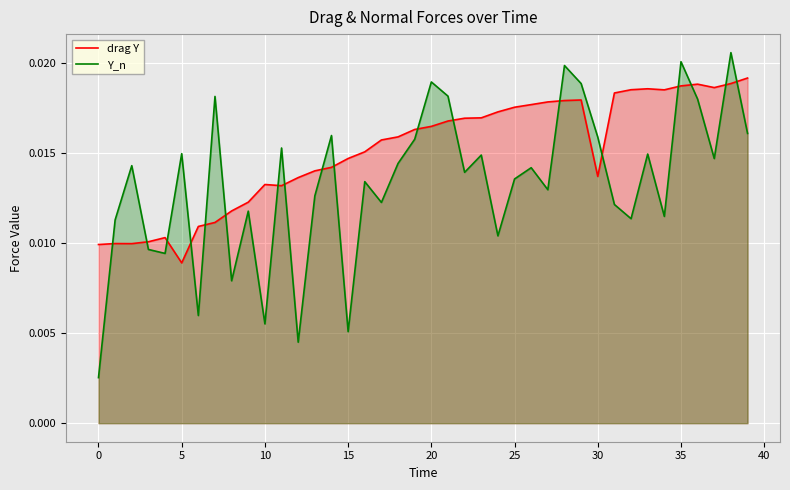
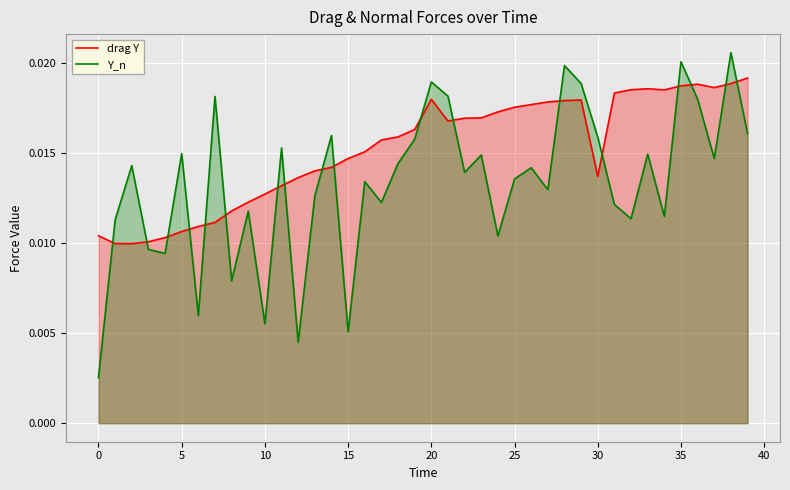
  {
    "drag Y": {
-     "0": 0.0099,
-     "5": 0.0089,
-     "10": 0.0133,
+     "0": 0.0104,
+     "5": 0.0106,
+     "10": 0.0127,
      "15": 0.0147,
-     "20": 0.0165,
+     "20": 0.0180,
      "25": 0.0175,
      "30": 0.0137,
      "35": 0.0187
    },
    "Y_n": {
      "0": 0.0025,
      "5": 0.0150,
      "10": 0.0055,
      "15": 0.0051,
      "20": 0.0190,
      "25": 0.0136,
      "30": 0.0159,
      "35": 0.0201
    }
  }
